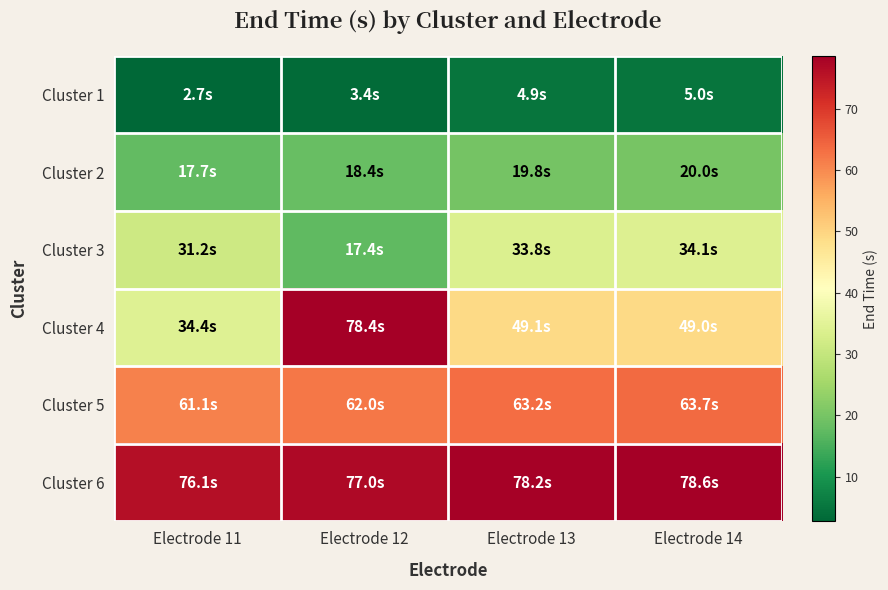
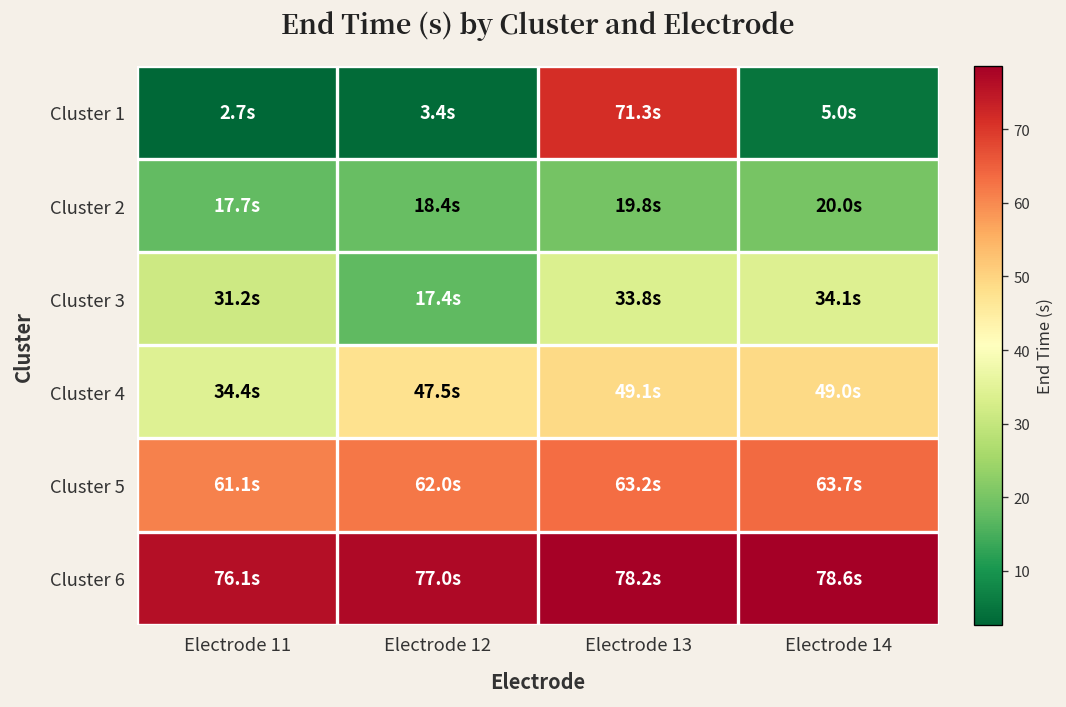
  {
    "Cluster 1": {
      "Electrode 11": "2.7s",
      "Electrode 12": "3.4s",
-     "Electrode 13": "4.9s",
+     "Electrode 13": "71.3s",
      "Electrode 14": "5.0s"
    },
    "Cluster 2": {
      "Electrode 11": "17.7s",
      "Electrode 12": "18.4s",
      "Electrode 13": "19.8s",
      "Electrode 14": "20.0s"
    },
    "Cluster 3": {
      "Electrode 11": "31.2s",
      "Electrode 12": "17.4s",
      "Electrode 13": "33.8s",
      "Electrode 14": "34.1s"
    },
    "Cluster 4": {
      "Electrode 11": "34.4s",
-     "Electrode 12": "78.4s",
+     "Electrode 12": "47.5s",
      "Electrode 13": "49.1s",
      "Electrode 14": "49.0s"
    },
    "Cluster 5": {
      "Electrode 11": "61.1s",
      "Electrode 12": "62.0s",
      "Electrode 13": "63.2s",
      "Electrode 14": "63.7s"
    },
    "Cluster 6": {
      "Electrode 11": "76.1s",
      "Electrode 12": "77.0s",
      "Electrode 13": "78.2s",
      "Electrode 14": "78.6s"
    }
  }
